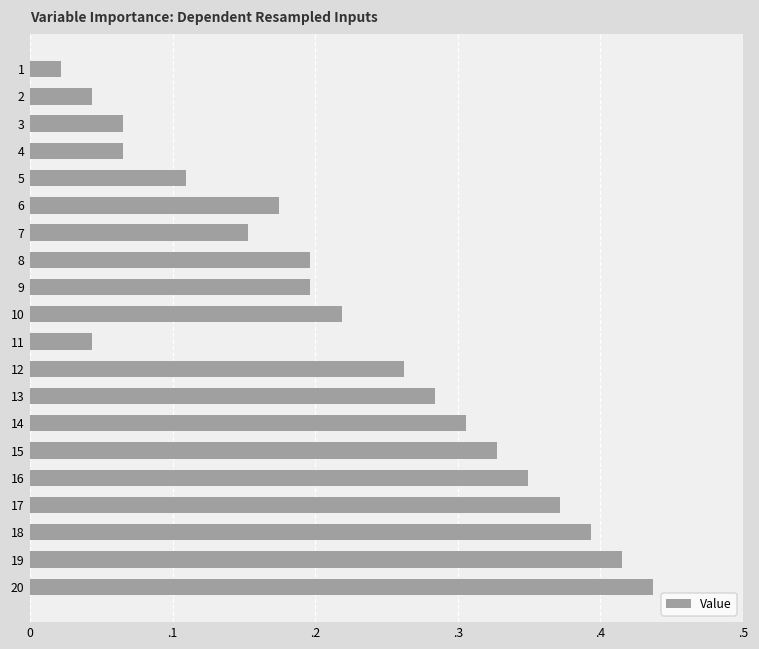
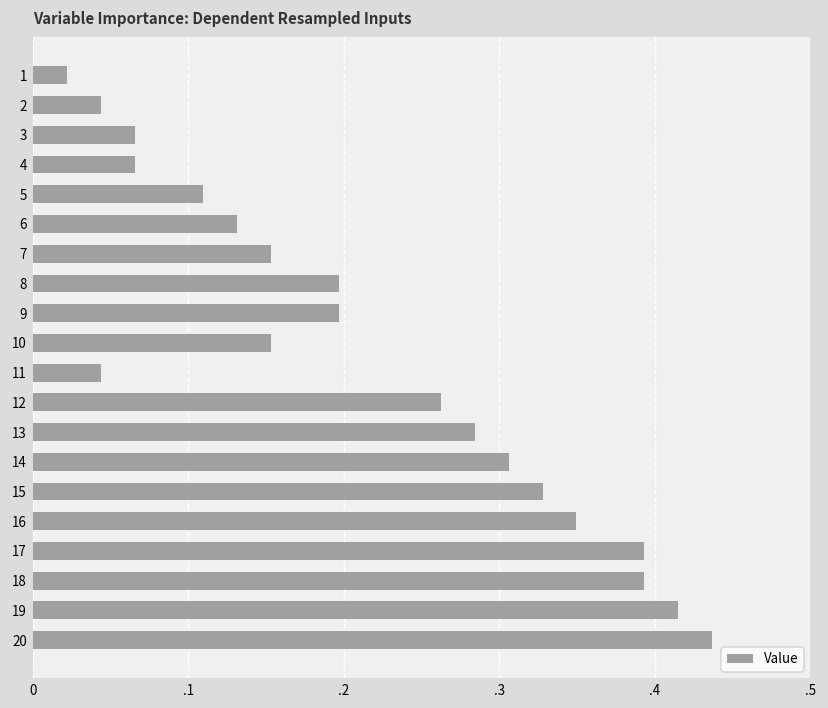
  {
    "1": ".0.22",
    "2": ".0.44",
    "3": ".0.66",
    "4": ".0.66",
    "5": ".1.09",
-   "6": ".1.75",
+   "6": ".1.31",
    "7": ".1.53",
    "8": ".1.97",
    "9": ".1.97",
-   "10": ".2.19",
+   "10": ".1.53",
    "11": ".0.44",
    "12": ".2.62",
    "13": ".2.84",
    "14": ".3.06",
    "15": ".3.28",
    "16": ".3.50",
-   "17": ".3.71",
+   "17": ".3.93",
    "18": ".3.93",
    "19": ".4.15",
    "20": ".4.37"
  }
